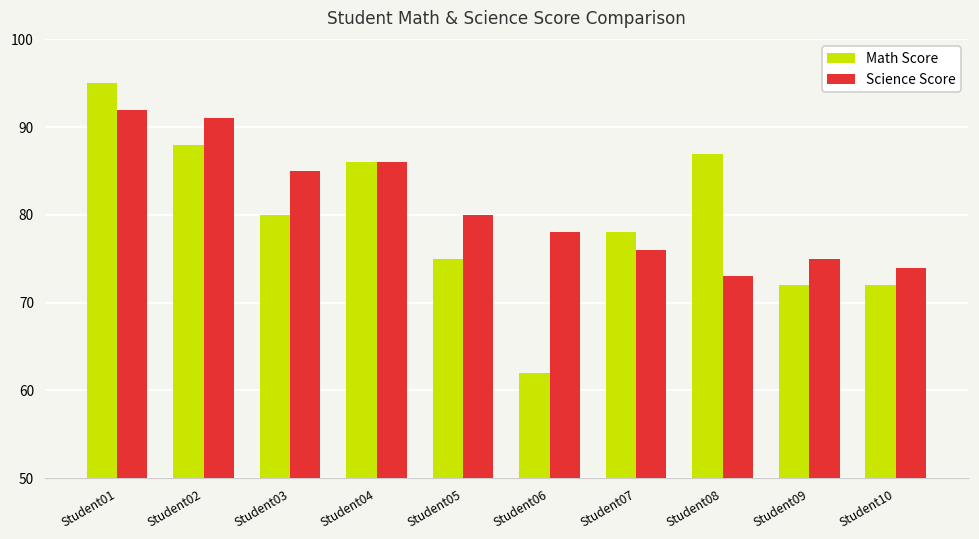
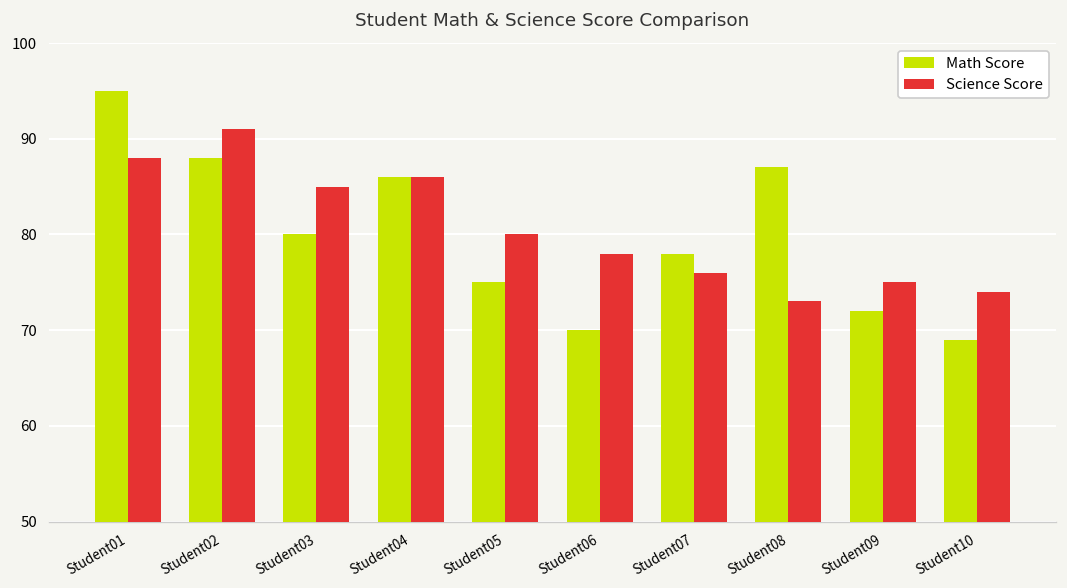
  {
    "Math Score": {
      "Student01": 95,
      "Student02": 88,
      "Student03": 80,
      "Student04": 86,
      "Student05": 75,
-     "Student06": 62,
+     "Student06": 70,
      "Student07": 78,
      "Student08": 87,
      "Student09": 72,
-     "Student10": 72
+     "Student10": 69
    },
    "Science Score": {
-     "Student01": 92,
+     "Student01": 88,
      "Student02": 91,
      "Student03": 85,
      "Student04": 86,
      "Student05": 80,
      "Student06": 78,
      "Student07": 76,
      "Student08": 73,
      "Student09": 75,
      "Student10": 74
    }
  }
